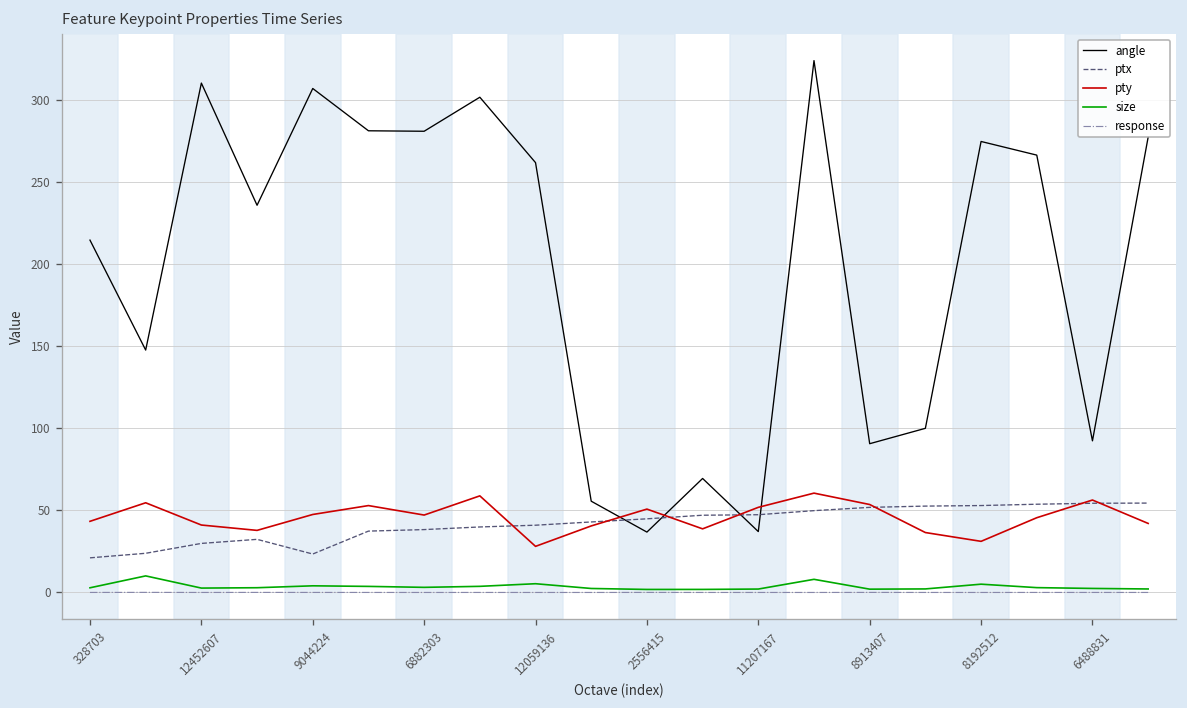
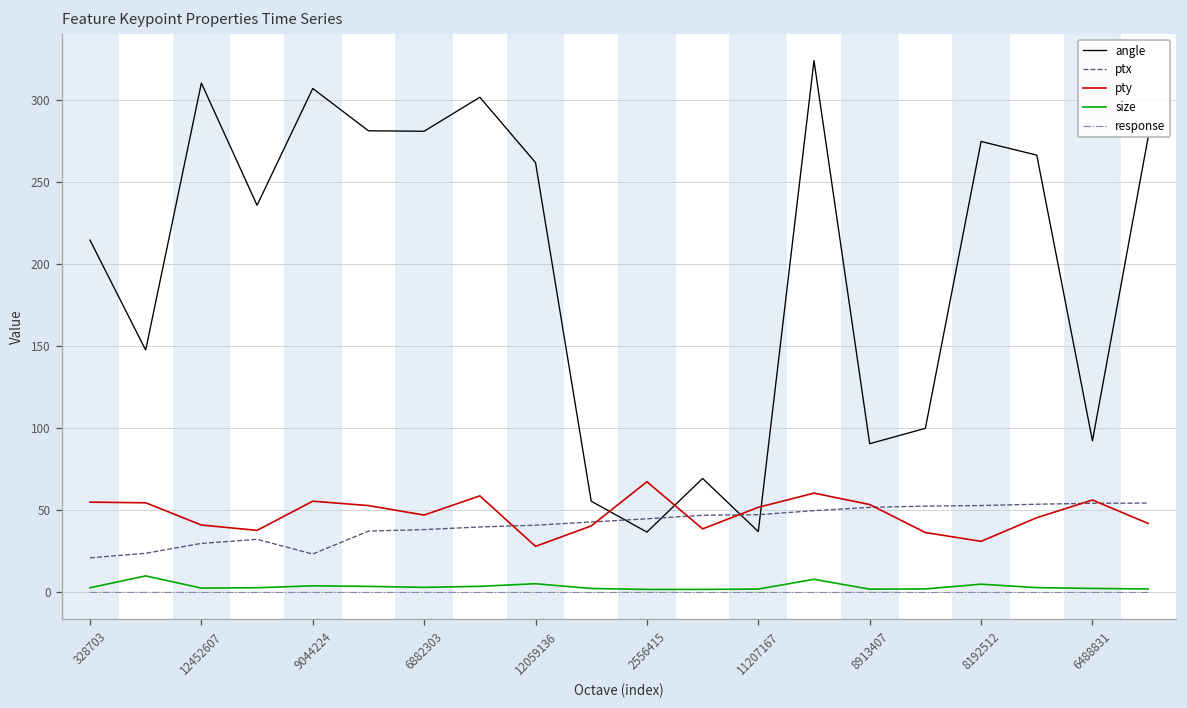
  {
    "angle": {
      "328703": 215,
      "12452607": 310,
      "9044224": 307,
      "6882303": 281,
      "12059136": 262,
      "2556415": 37,
      "11207167": 37,
      "8913407": 91,
      "8192512": 275,
      "6488831": 92
    },
    "ptx": {
      "328703": 21,
      "12452607": 30,
      "9044224": 23,
      "6882303": 38,
      "12059136": 41,
      "2556415": 45,
      "11207167": 47,
      "8192512": 53,
      "6488831": 54
    },
    "pty": {
-     "328703": 43,
+     "328703": 55,
      "12452607": 41,
-     "9044224": 48,
+     "9044224": 56,
      "6882303": 47,
      "12059136": 28,
-     "2556415": 51,
+     "2556415": 68,
      "11207167": 52,
      "8192512": 31,
      "6488831": 56
    },
    "size": {
      "328703": 3,
      "12452607": 3,
      "9044224": 4,
      "6882303": 3,
      "12059136": 5,
      "11207167": 2,
      "8913407": 2,
      "8192512": 5,
      "6488831": 2
    },
    "response": {
      "328703": 0,
      "12452607": 0,
      "9044224": 0,
      "6882303": 0,
      "12059136": 0,
      "11207167": 0,
      "8913407": 0,
      "8192512": 0,
      "6488831": 0
    }
  }
